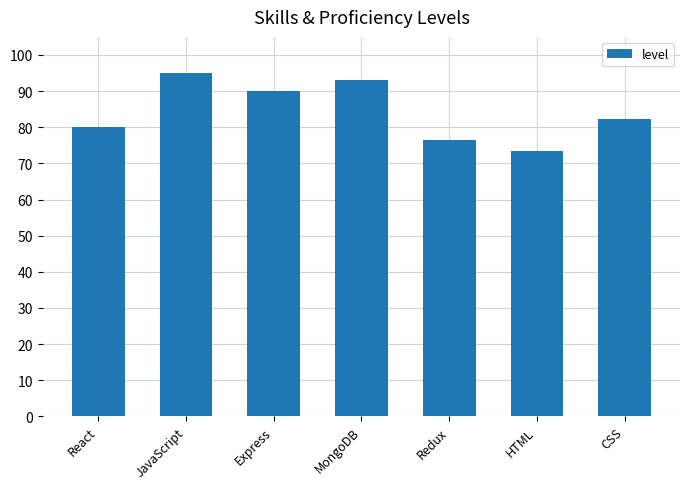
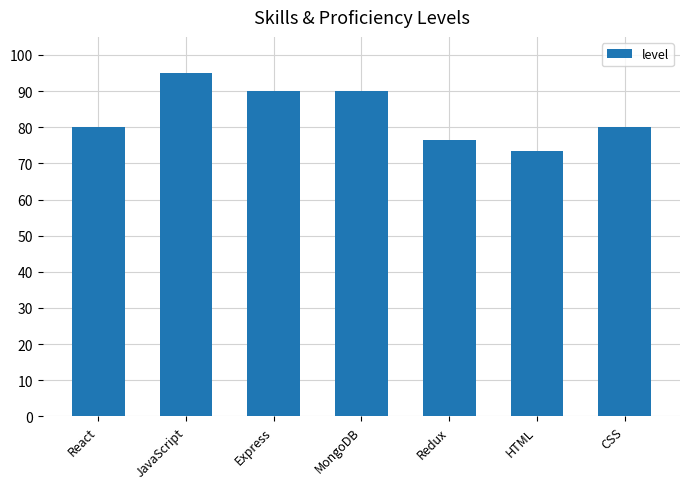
  {
    "React": 80,
    "JavaScript": 95,
    "Express": 90,
-   "MongoDB": 93,
+   "MongoDB": 90,
    "Redux": 77,
    "HTML": 73,
-   "CSS": 82
+   "CSS": 80
  }
